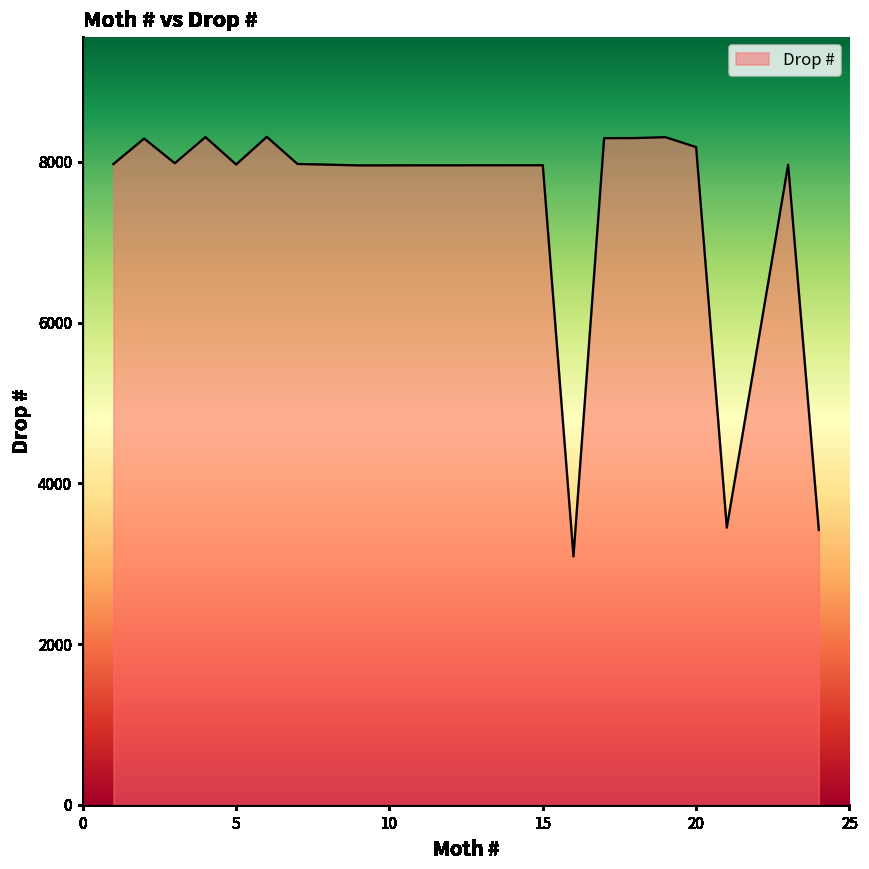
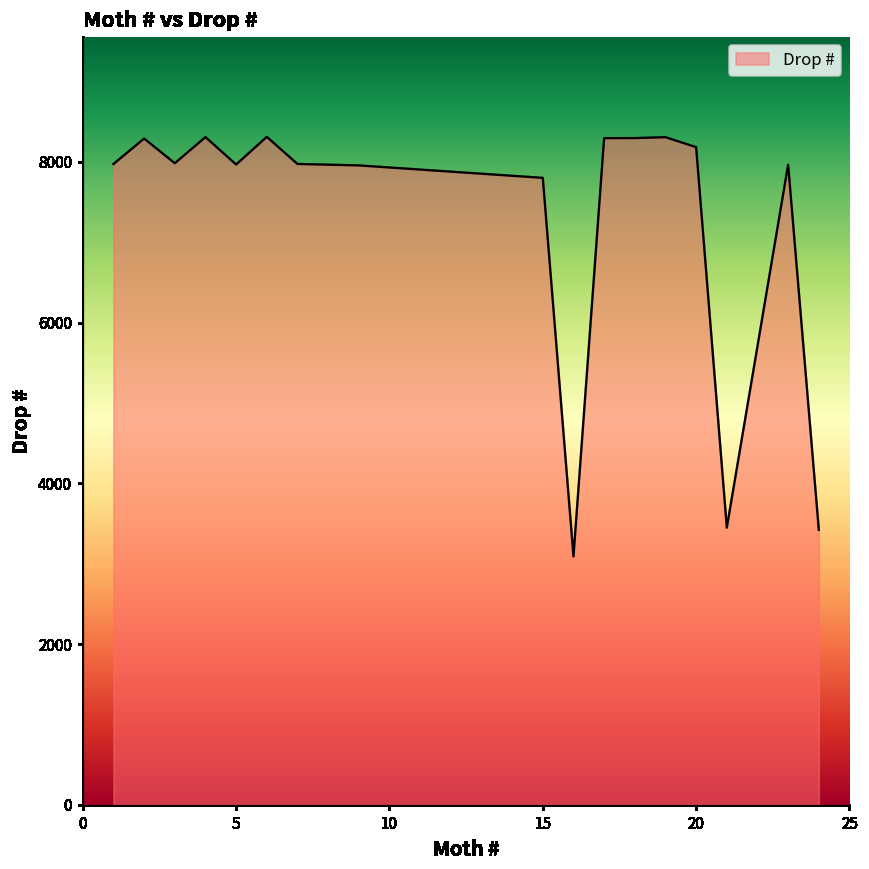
  {
    "5": 8000,
-   "15": 8000,
+   "15": 7800,
    "20": 8200
  }
